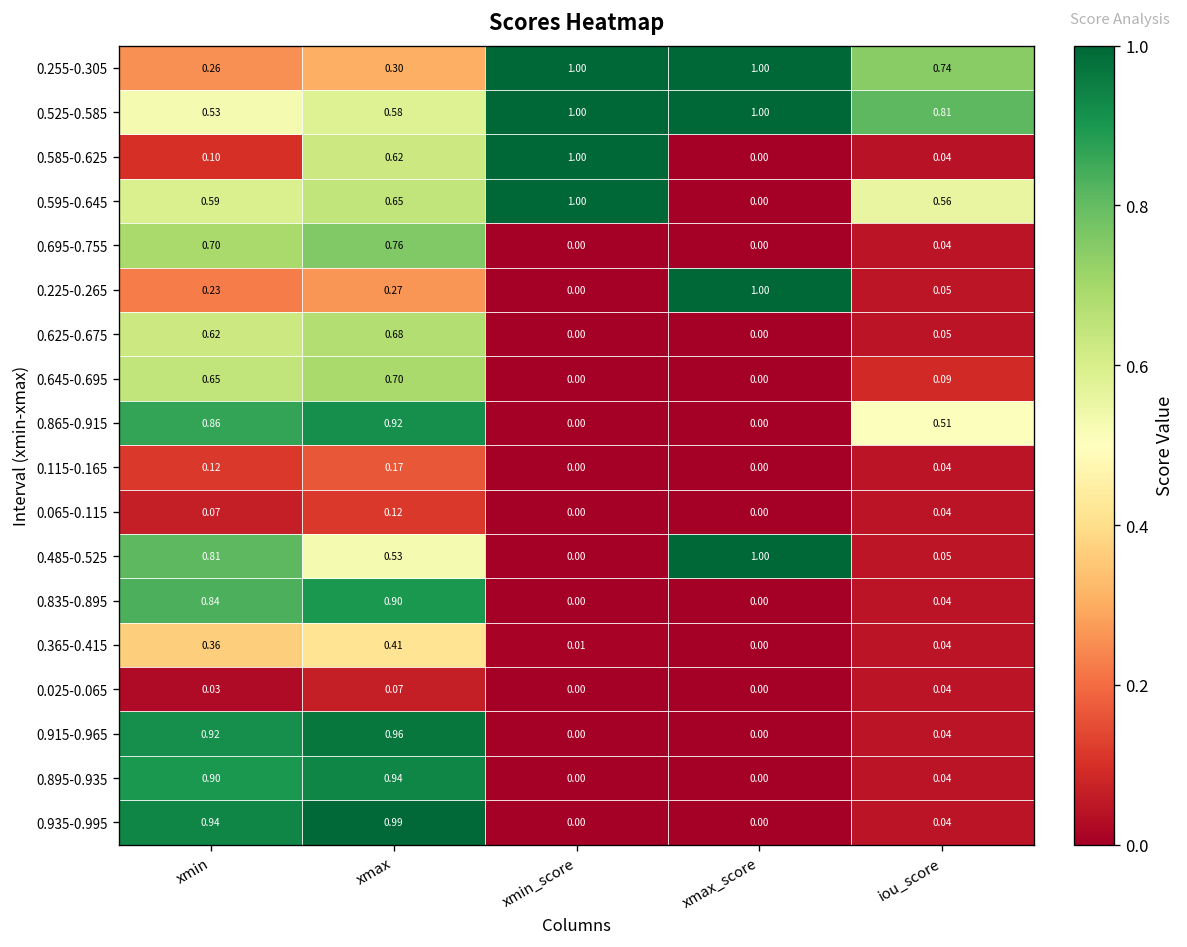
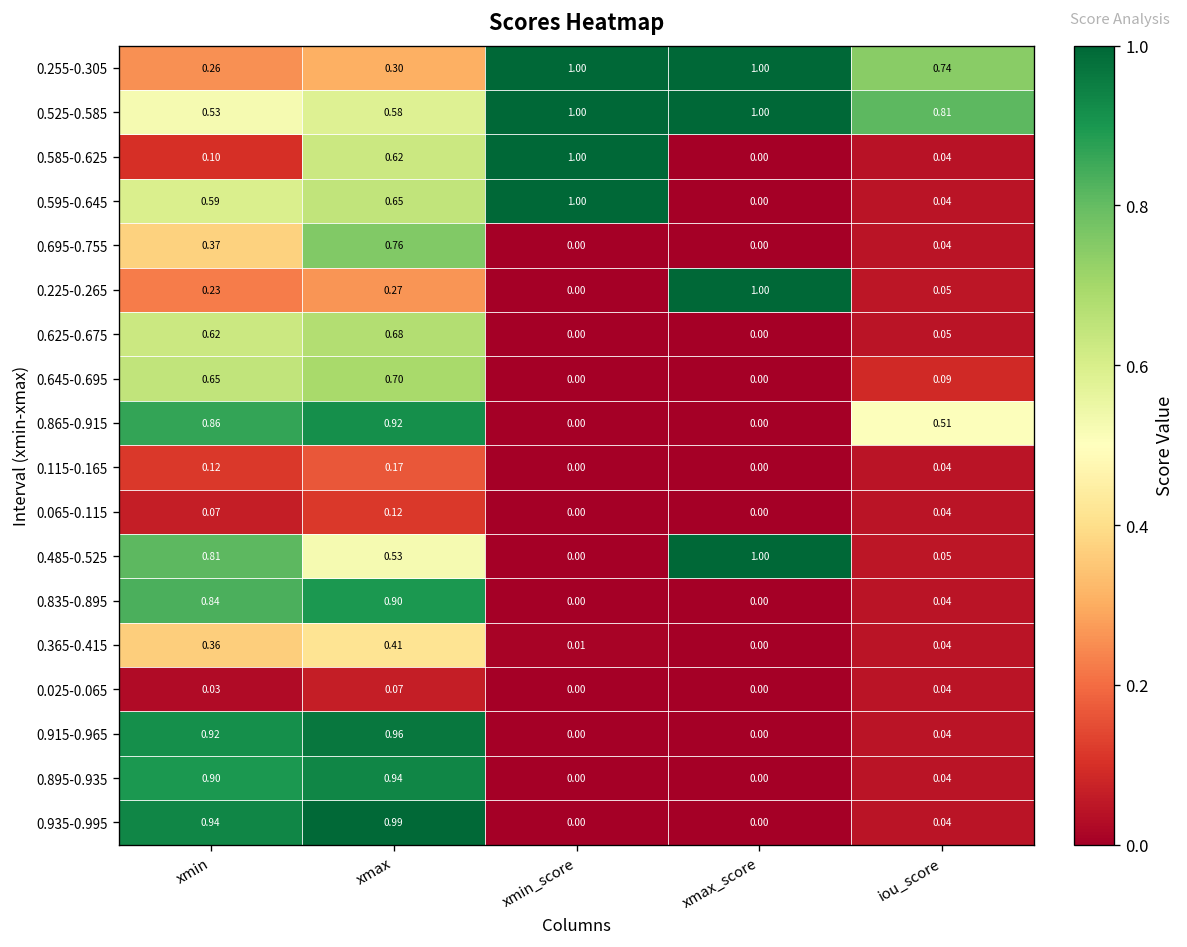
  {
    "0.255-0.305": {
      "xmin": 0.26,
      "xmax": 0.30,
      "xmin_score": 1.00,
      "xmax_score": 1.00,
      "iou_score": 0.74
    },
    "0.525-0.585": {
      "xmin": 0.53,
      "xmax": 0.58,
      "xmin_score": 1.00,
      "xmax_score": 1.00,
      "iou_score": 0.81
    },
    "0.585-0.625": {
      "xmin": 0.10,
      "xmax": 0.62,
      "xmin_score": 1.00,
      "xmax_score": 0.00,
      "iou_score": 0.04
    },
    "0.595-0.645": {
      "xmin": 0.59,
      "xmax": 0.65,
      "xmin_score": 1.00,
      "xmax_score": 0.00,
-     "iou_score": 0.56
+     "iou_score": 0.04
    },
    "0.695-0.755": {
-     "xmin": 0.70,
+     "xmin": 0.37,
      "xmax": 0.76,
      "xmin_score": 0.00,
      "xmax_score": 0.00,
      "iou_score": 0.04
    },
    "0.225-0.265": {
      "xmin": 0.23,
      "xmax": 0.27,
      "xmin_score": 0.00,
      "xmax_score": 1.00,
      "iou_score": 0.05
    },
    "0.625-0.675": {
      "xmin": 0.62,
      "xmax": 0.68,
      "xmin_score": 0.00,
      "xmax_score": 0.00,
      "iou_score": 0.05
    },
    "0.645-0.695": {
      "xmin": 0.65,
      "xmax": 0.70,
      "xmin_score": 0.00,
      "xmax_score": 0.00,
      "iou_score": 0.09
    },
    "0.865-0.915": {
      "xmin": 0.86,
      "xmax": 0.92,
      "xmin_score": 0.00,
      "xmax_score": 0.00,
      "iou_score": 0.51
    },
    "0.115-0.165": {
      "xmin": 0.12,
      "xmax": 0.17,
      "xmin_score": 0.00,
      "xmax_score": 0.00,
      "iou_score": 0.04
    },
    "0.065-0.115": {
      "xmin": 0.07,
      "xmax": 0.12,
      "xmin_score": 0.00,
      "xmax_score": 0.00,
      "iou_score": 0.04
    },
    "0.485-0.525": {
      "xmin": 0.81,
      "xmax": 0.53,
      "xmin_score": 0.00,
      "xmax_score": 1.00,
      "iou_score": 0.05
    },
    "0.835-0.895": {
      "xmin": 0.84,
      "xmax": 0.90,
      "xmin_score": 0.00,
      "xmax_score": 0.00,
      "iou_score": 0.04
    },
    "0.365-0.415": {
      "xmin": 0.36,
      "xmax": 0.41,
      "xmin_score": 0.01,
      "xmax_score": 0.00,
      "iou_score": 0.04
    },
    "0.025-0.065": {
      "xmin": 0.03,
      "xmax": 0.07,
      "xmin_score": 0.00,
      "xmax_score": 0.00,
      "iou_score": 0.04
    },
    "0.915-0.965": {
      "xmin": 0.92,
      "xmax": 0.96,
      "xmin_score": 0.00,
      "xmax_score": 0.00,
      "iou_score": 0.04
    },
    "0.895-0.935": {
      "xmin": 0.90,
      "xmax": 0.94,
      "xmin_score": 0.00,
      "xmax_score": 0.00,
      "iou_score": 0.04
    },
    "0.935-0.995": {
      "xmin": 0.94,
      "xmax": 0.99,
      "xmin_score": 0.00,
      "xmax_score": 0.00,
      "iou_score": 0.04
    }
  }
